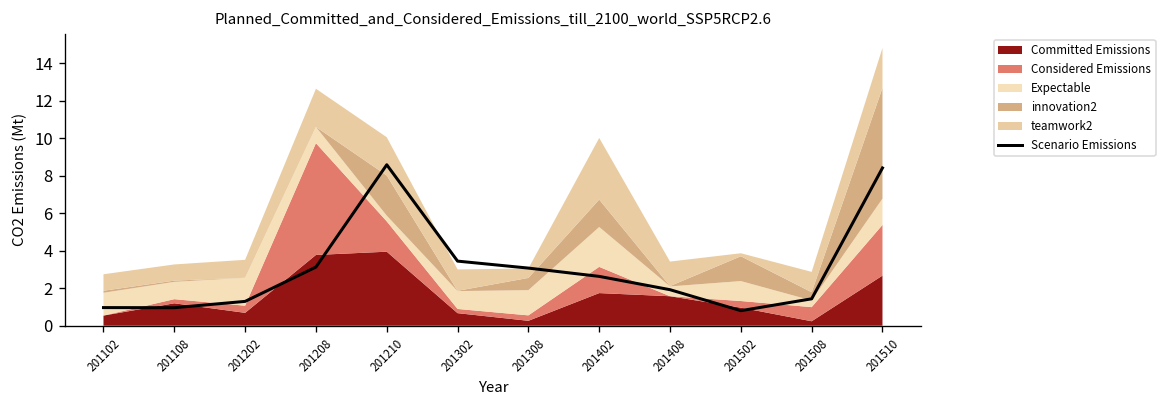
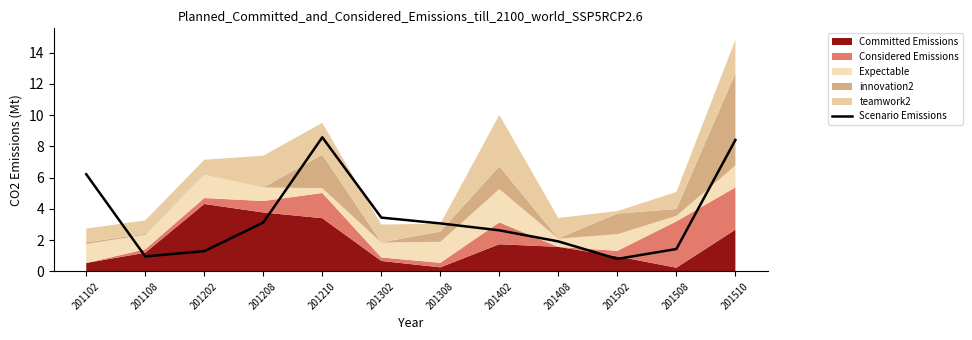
  {
    "Scenario Emissions": {
-     "201102": 1.0,
+     "201102": 6.2,
      "201108": 1.0,
      "201202": 1.3,
      "201208": 3.1,
      "201210": 8.6,
      "201302": 3.4,
      "201402": 2.6,
      "201408": 1.9,
      "201510": 8.4
    },
    "Committed Emissions": {
      "201108": 1.2,
-     "201202": 0.7,
+     "201202": 4.3,
      "201208": 3.8,
-     "201210": 3.9,
+     "201210": 3.4,
      "201302": 0.7,
      "201308": 0.3,
      "201402": 1.7,
      "201508": 0.2,
      "201510": 2.7
    },
    "Considered Emissions": {
      "201108": 0.2,
      "201202": 0.4,
-     "201208": 6.0,
+     "201208": 0.7,
      "201210": 1.6,
      "201302": 0.2,
      "201308": 0.3,
      "201402": 1.4,
      "201502": 0.4,
-     "201508": 0.8,
+     "201508": 3.0,
      "201510": 2.7
    }
  }
